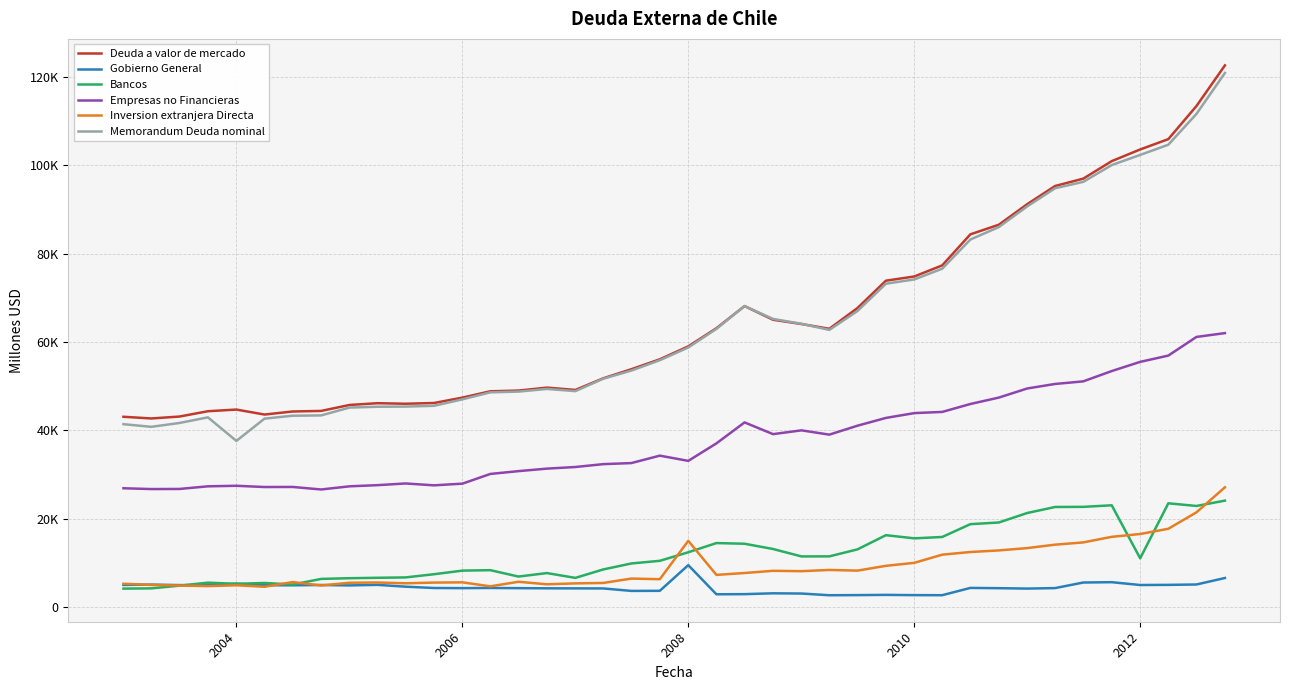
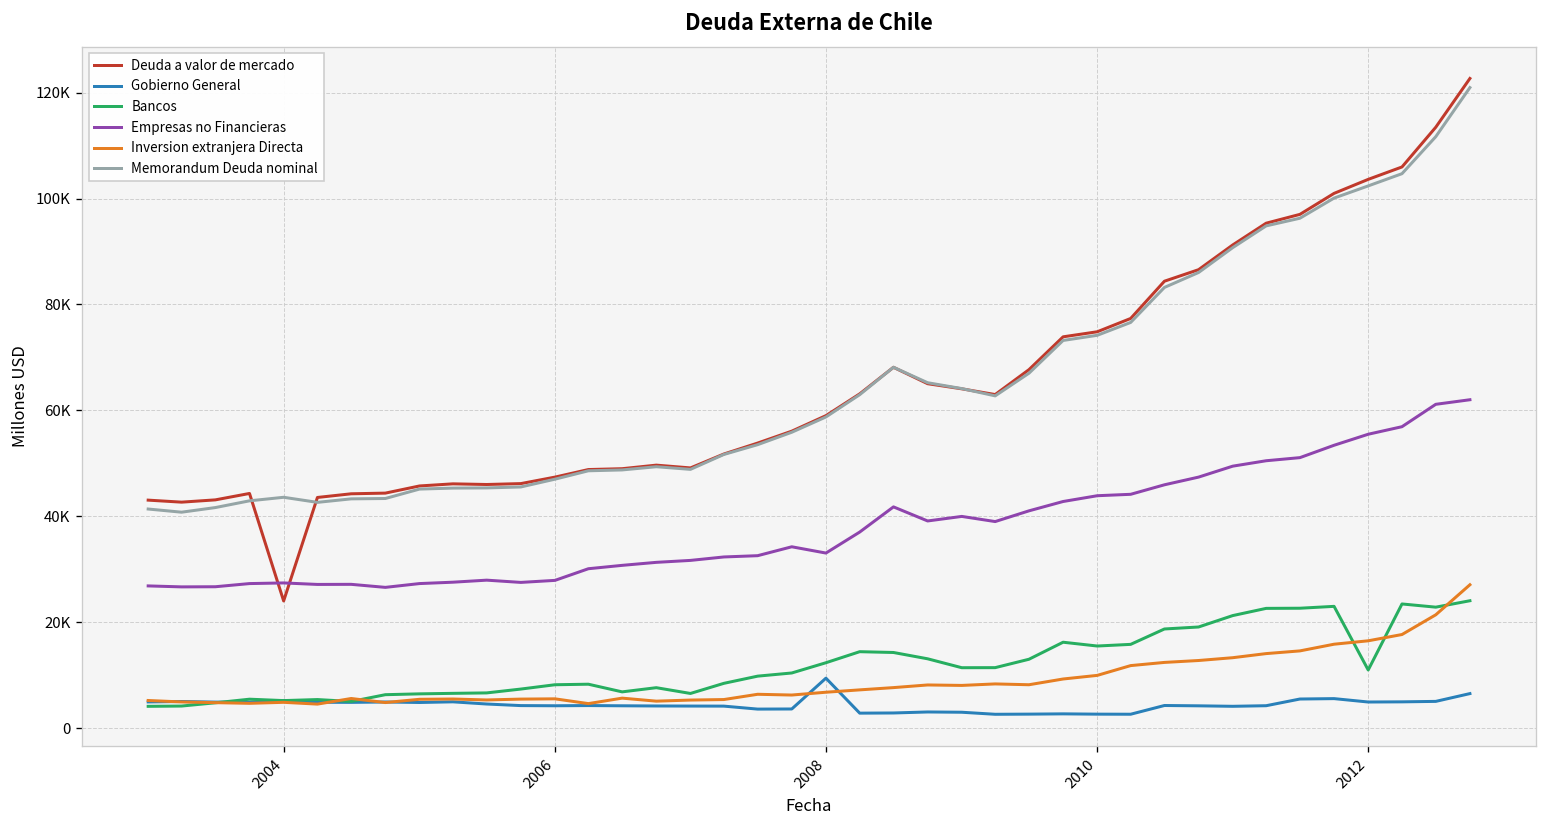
  {
    "Deuda a valor de mercado": {
-     "2004": 45000,
+     "2004": 24000,
      "2010": 75000,
      "2012": 104000
    },
    "Gobierno General": {
      "2006": 4000,
      "2008": 9000,
      "2010": 3000,
      "2012": 5000
    },
    "Bancos": {
      "2006": 8000,
      "2008": 12000,
      "2010": 16000,
      "2012": 11000
    },
    "Empresas no Financieras": {
      "2004": 27000,
      "2006": 28000,
      "2008": 33000,
      "2010": 44000,
      "2012": 56000
    },
    "Inversion extranjera Directa": {
      "2006": 6000,
-     "2008": 15000,
+     "2008": 7000,
      "2010": 10000,
      "2012": 17000
    },
    "Memorandum Deuda nominal": {
-     "2004": 38000,
+     "2004": 44000,
      "2010": 74000,
      "2012": 102000
    }
  }
